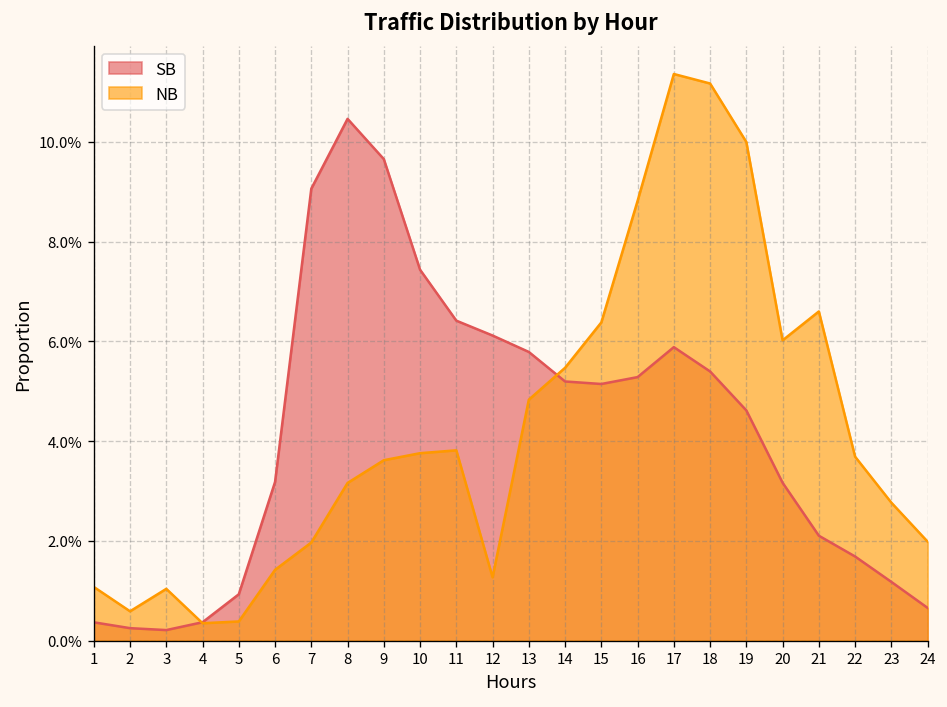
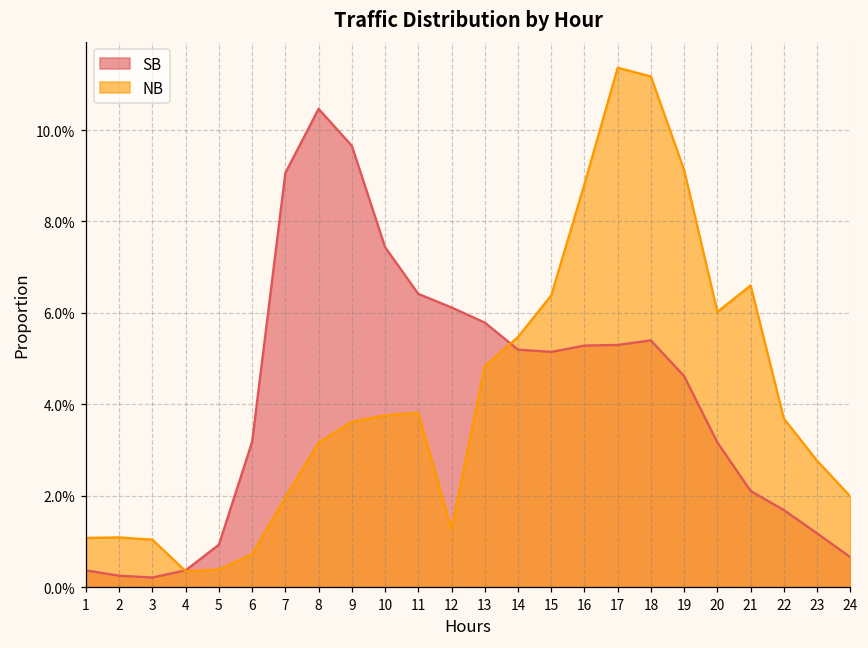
  {
    "SB": {
      "1": "0.4%",
      "2": "0.3%",
      "3": "0.2%",
      "5": "0.9%",
      "6": "3.2%",
      "7": "9.1%",
      "8": "10.5%",
      "9": "9.7%",
      "10": "7.4%",
      "11": "6.4%",
      "12": "6.1%",
      "13": "5.8%",
      "14": "5.2%",
      "15": "5.1%",
      "16": "5.3%",
-     "17": "5.9%",
+     "17": "5.3%",
      "18": "5.4%",
      "19": "4.6%",
      "20": "3.2%",
      "21": "2.1%",
      "22": "1.7%",
      "23": "1.2%",
      "24": "0.7%"
    },
    "NB": {
      "1": "1.1%",
-     "2": "0.6%",
+     "2": "1.1%",
      "3": "1.0%",
      "5": "0.4%",
-     "6": "1.4%",
+     "6": "0.7%",
      "7": "2.0%",
      "8": "3.2%",
      "9": "3.6%",
      "10": "3.8%",
      "11": "3.8%",
      "12": "1.3%",
      "13": "4.8%",
      "14": "5.5%",
      "15": "6.4%",
      "16": "8.8%",
      "17": "11.4%",
      "18": "11.2%",
-     "19": "10.0%",
+     "19": "9.1%",
      "20": "6.0%",
      "21": "6.6%",
      "22": "3.7%",
      "23": "2.8%",
      "24": "2.0%"
    }
  }
